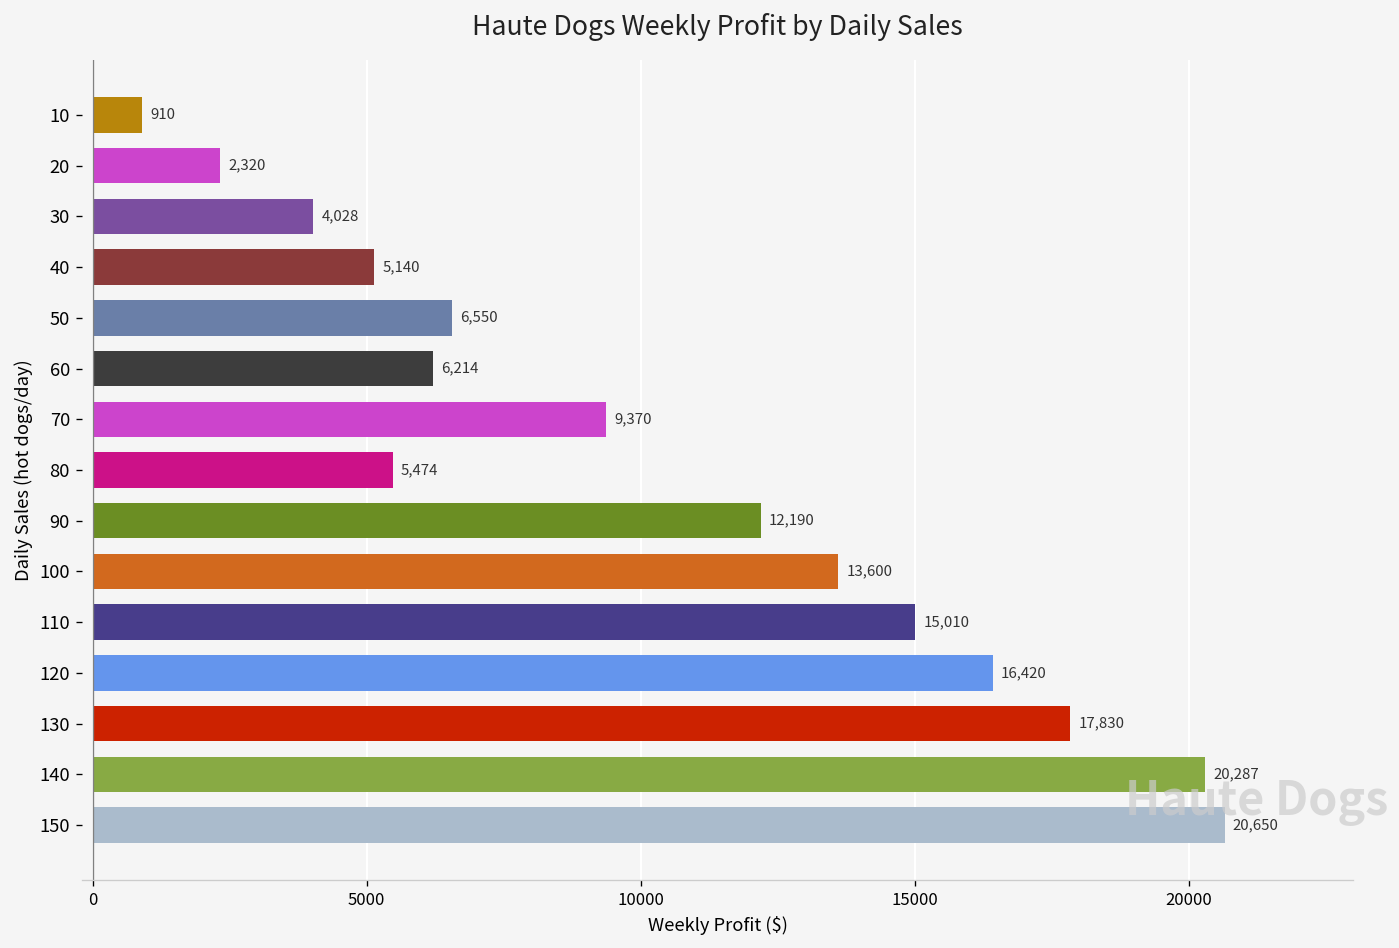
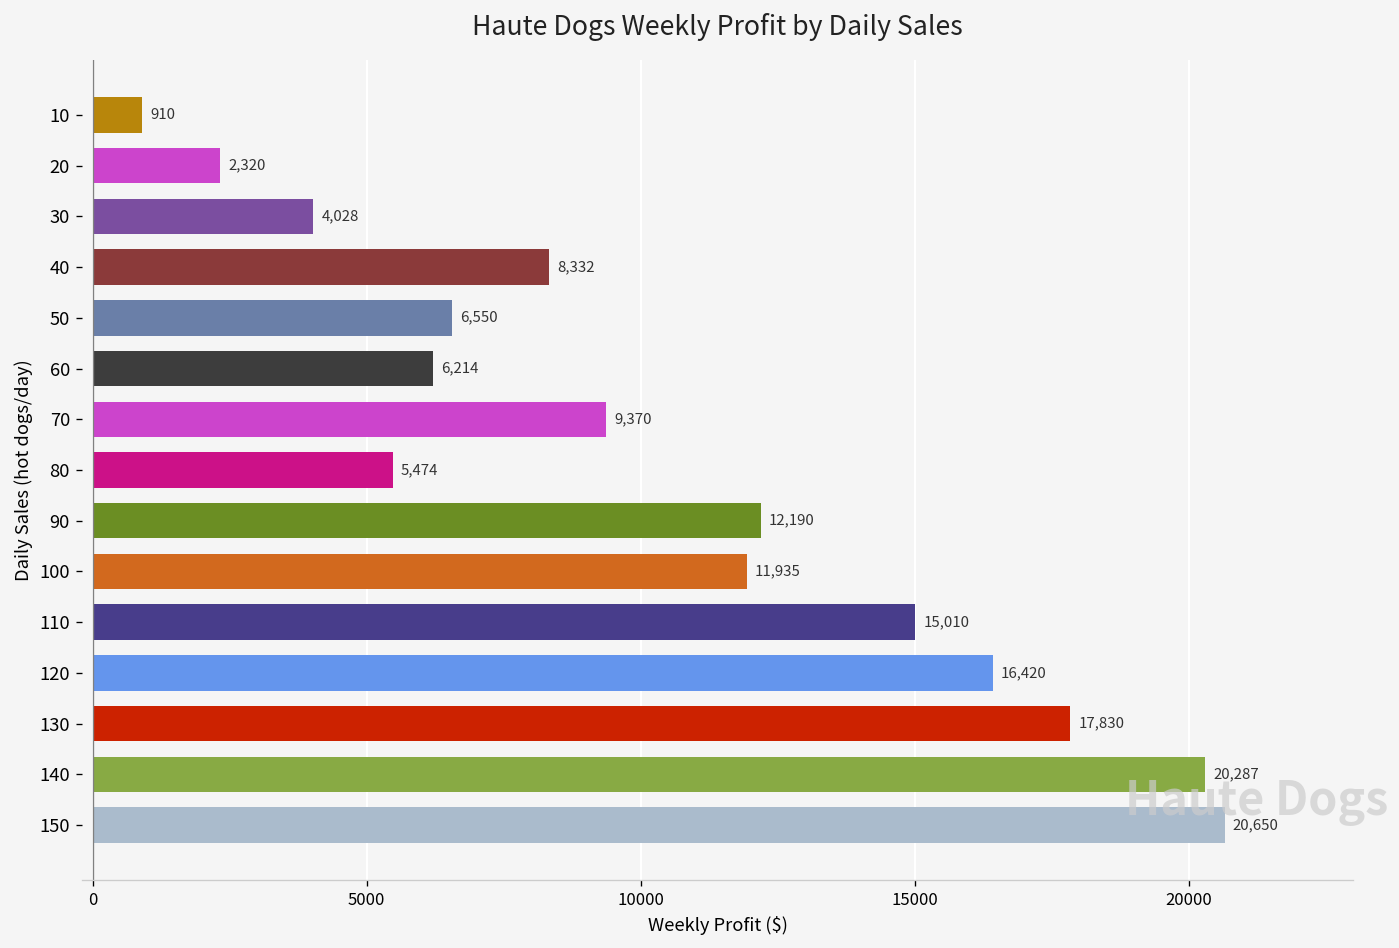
  {
    "10": "910",
    "20": "2,320",
    "30": "4,028",
-   "40": "5,140",
+   "40": "8,332",
    "50": "6,550",
    "60": "6,214",
    "70": "9,370",
    "80": "5,474",
    "90": "12,190",
-   "100": "13,600",
+   "100": "11,935",
    "110": "15,010",
    "120": "16,420",
    "130": "17,830",
    "140": "20,287",
    "150": "20,650"
  }
